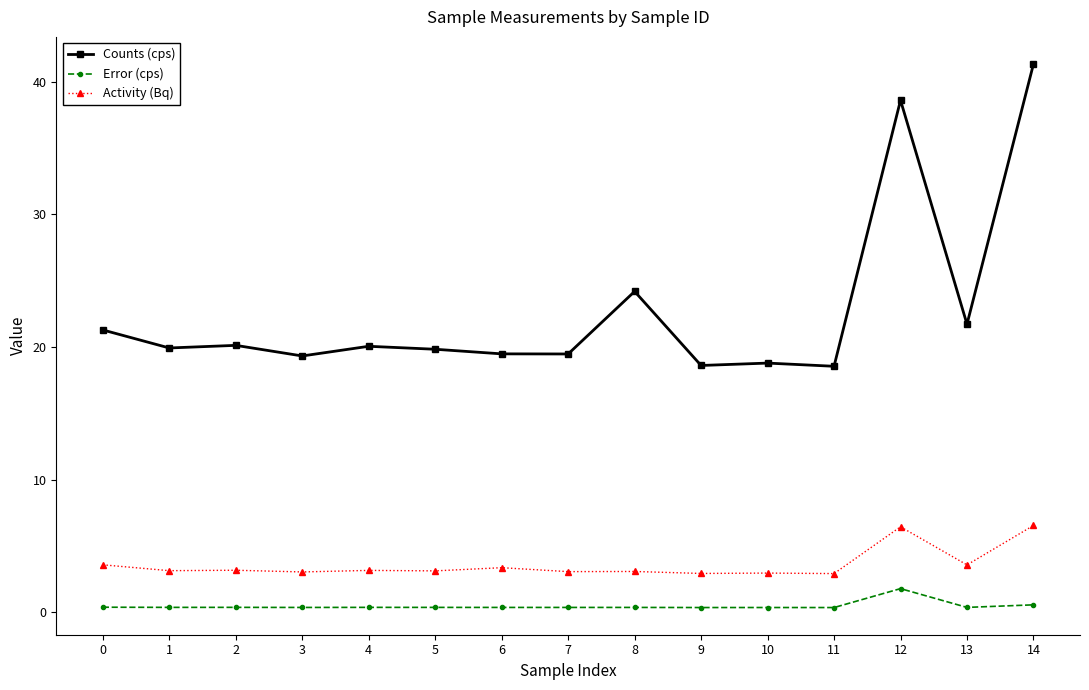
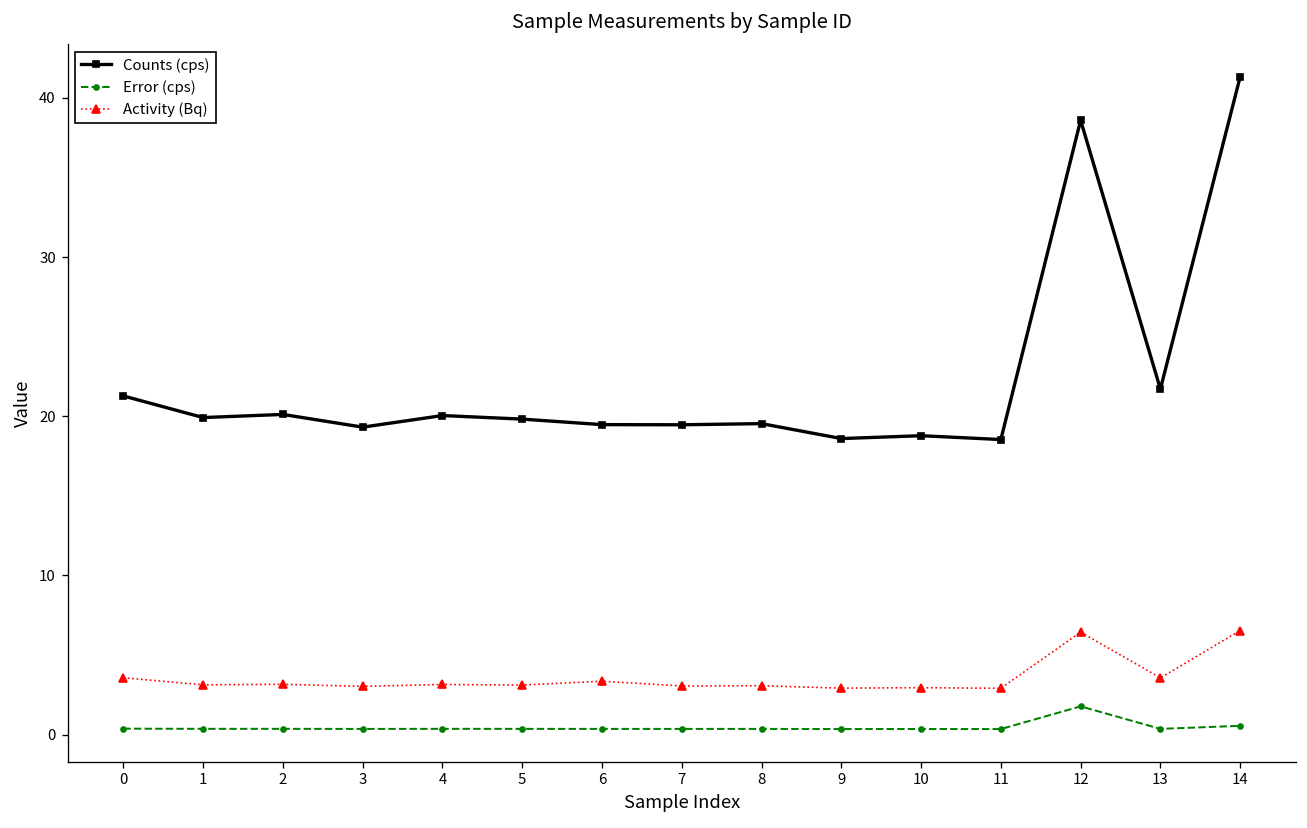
  {
    "Counts (cps)": {
      "0": 21.3,
      "1": 19.9,
      "2": 20.1,
      "3": 19.3,
      "4": 20.0,
      "5": 19.8,
      "6": 19.5,
      "7": 19.5,
-     "8": 24.2,
+     "8": 19.5,
      "9": 18.6,
      "10": 18.8,
      "11": 18.5,
      "12": 38.6,
      "13": 21.7,
      "14": 41.3
    },
    "Error (cps)": {
      "0": 0.4,
      "1": 0.4,
      "2": 0.4,
      "3": 0.4,
      "4": 0.4,
      "5": 0.4,
      "6": 0.4,
      "7": 0.4,
      "8": 0.4,
      "9": 0.4,
      "10": 0.4,
      "11": 0.4,
      "12": 1.8,
      "13": 0.4,
      "14": 0.6
    },
    "Activity (Bq)": {
      "0": 3.6,
      "1": 3.1,
      "2": 3.2,
      "3": 3.0,
      "4": 3.2,
      "5": 3.1,
      "6": 3.4,
      "7": 3.1,
      "8": 3.1,
      "9": 2.9,
      "10": 3.0,
      "11": 2.9,
      "12": 6.4,
      "13": 3.6,
      "14": 6.5
    }
  }
